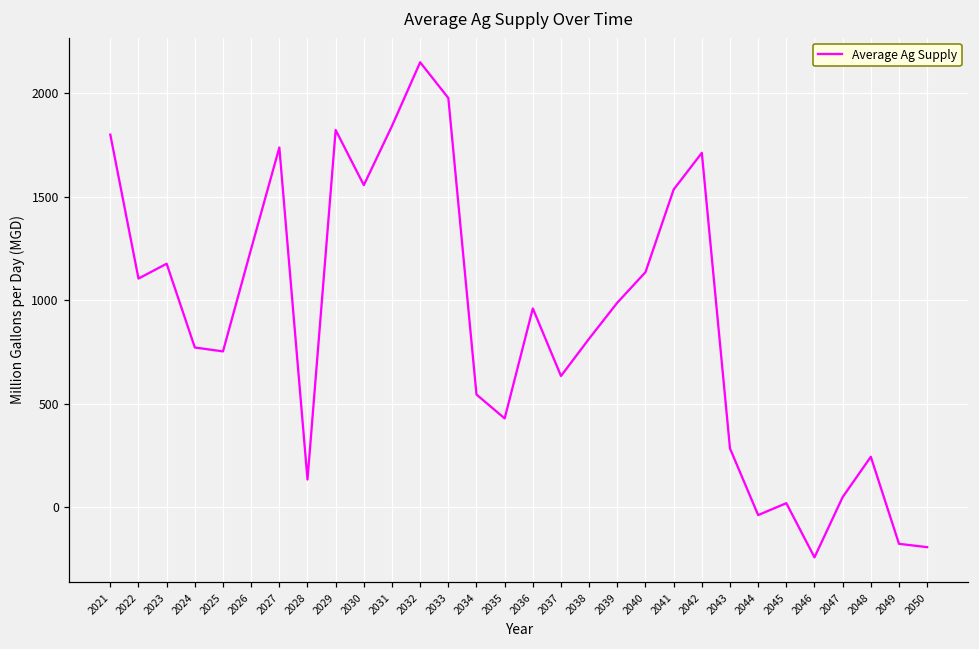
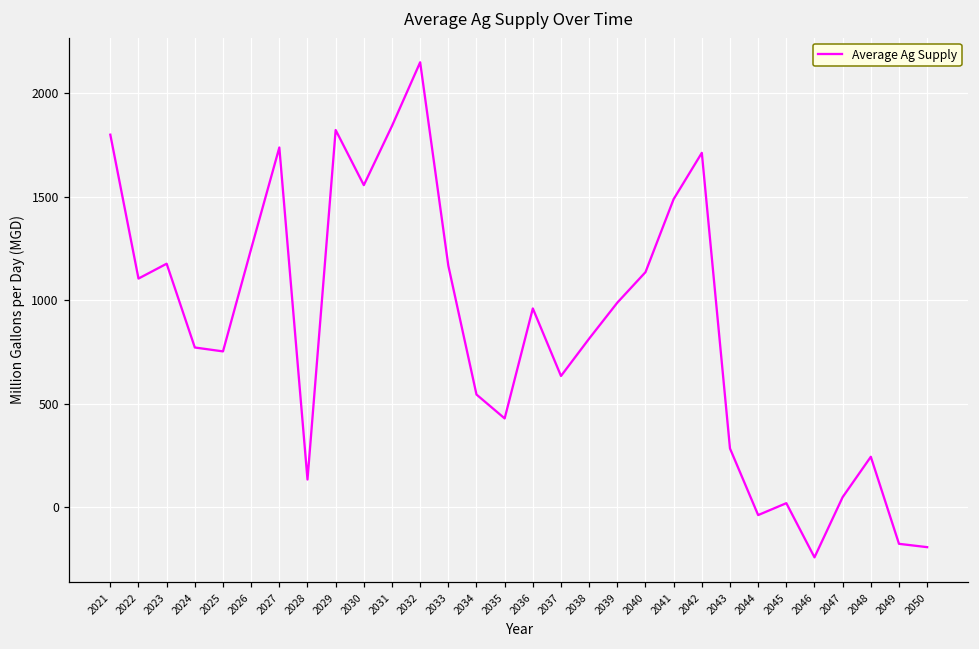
  {
    "2021": 1800,
    "2022": 1100,
    "2023": 1180,
    "2024": 770,
    "2025": 750,
    "2026": 1250,
    "2027": 1740,
    "2028": 130,
    "2029": 1820,
    "2030": 1560,
    "2031": 1840,
    "2032": 2150,
-   "2033": 1980,
+   "2033": 1170,
    "2034": 540,
    "2035": 430,
    "2036": 960,
    "2037": 630,
    "2038": 810,
    "2039": 990,
    "2040": 1140,
-   "2041": 1530,
+   "2041": 1490,
    "2042": 1710,
    "2043": 280,
    "2044": -40,
    "2045": 20,
    "2046": -240,
    "2047": 50,
    "2048": 240,
    "2049": -180,
    "2050": -190
  }
